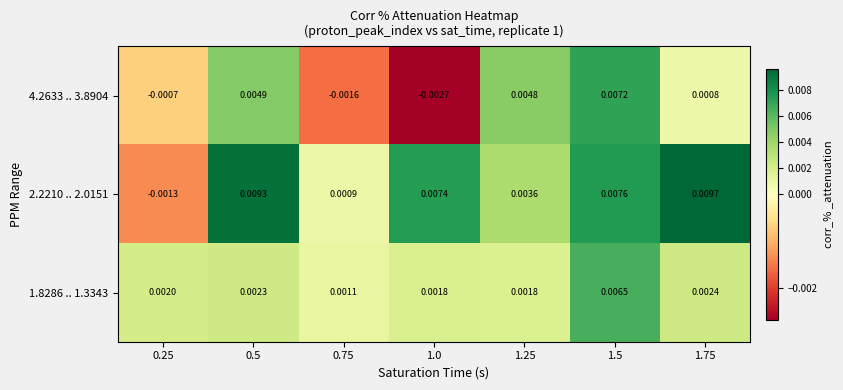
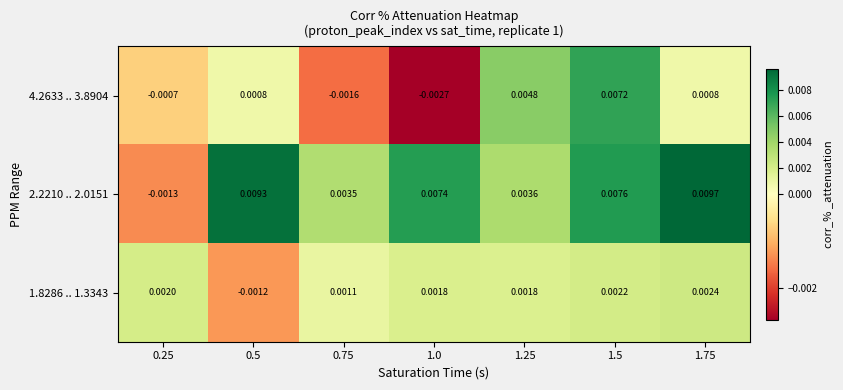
  {
    "4.2633 .. 3.8904": {
      "0.25": -0.0007,
-     "0.5": 0.0049,
+     "0.5": 0.0008,
      "0.75": -0.0016,
      "1.0": -0.0027,
      "1.25": 0.0048,
      "1.5": 0.0072,
      "1.75": 0.0008
    },
    "2.2210 .. 2.0151": {
      "0.25": -0.0013,
      "0.5": 0.0093,
-     "0.75": 0.0009,
+     "0.75": 0.0035,
      "1.0": 0.0074,
      "1.25": 0.0036,
      "1.5": 0.0076,
      "1.75": 0.0097
    },
    "1.8286 .. 1.3343": {
      "0.25": 0.0020,
-     "0.5": 0.0023,
+     "0.5": -0.0012,
      "0.75": 0.0011,
      "1.0": 0.0018,
      "1.25": 0.0018,
-     "1.5": 0.0065,
+     "1.5": 0.0022,
      "1.75": 0.0024
    }
  }
